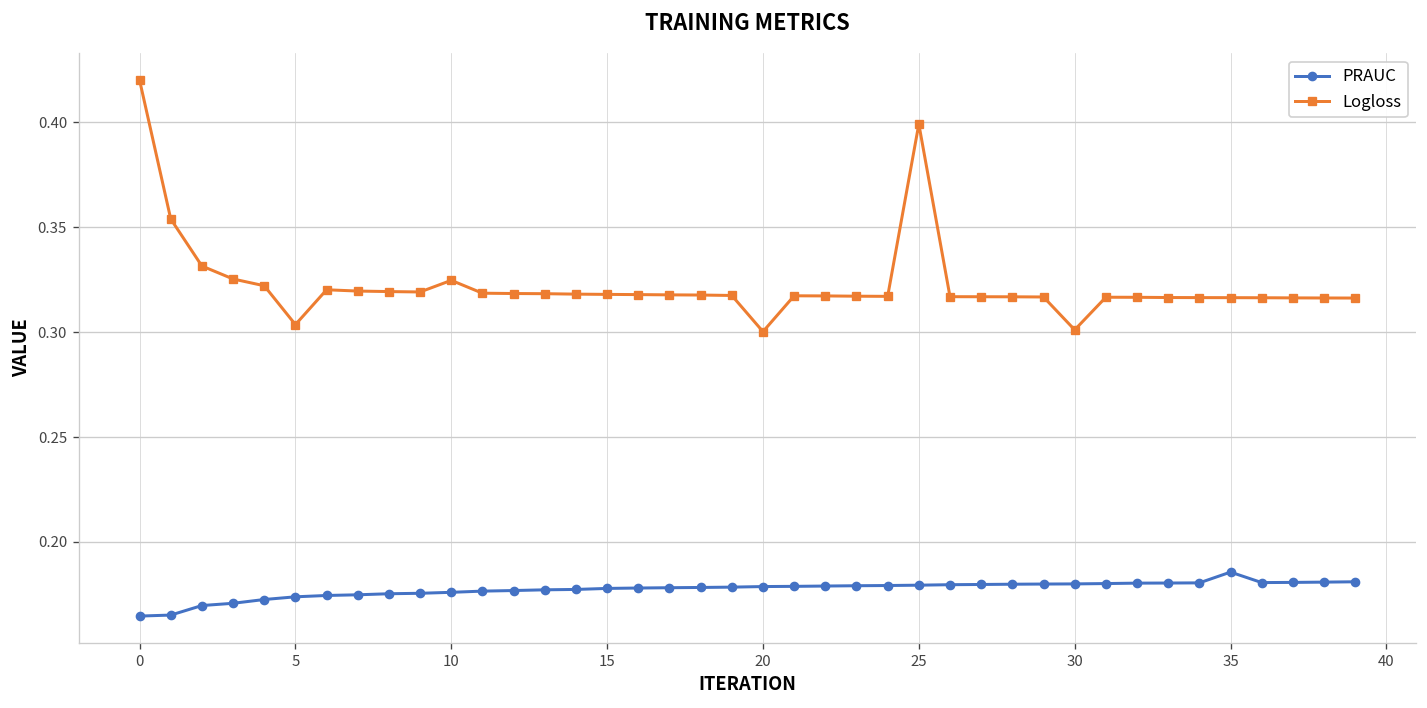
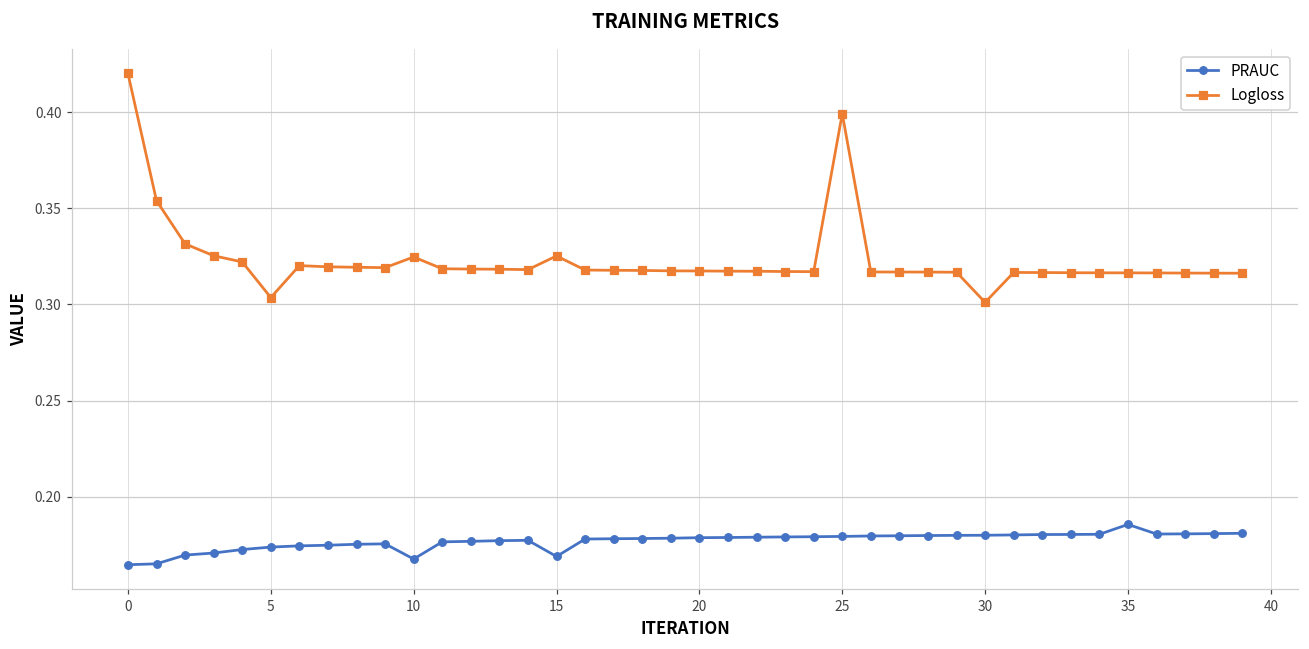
  {
    "PRAUC": {
      "0": 0.165,
      "5": 0.174,
-     "10": 0.176,
-     "15": 0.178,
+     "10": 0.168,
+     "15": 0.169,
      "20": 0.179,
      "25": 0.179,
      "30": 0.180,
      "35": 0.186
    },
    "Logloss": {
      "0": 0.420,
      "5": 0.304,
      "10": 0.325,
-     "15": 0.318,
-     "20": 0.300,
+     "15": 0.325,
+     "20": 0.317,
      "25": 0.399,
      "30": 0.301,
      "35": 0.316
    }
  }
